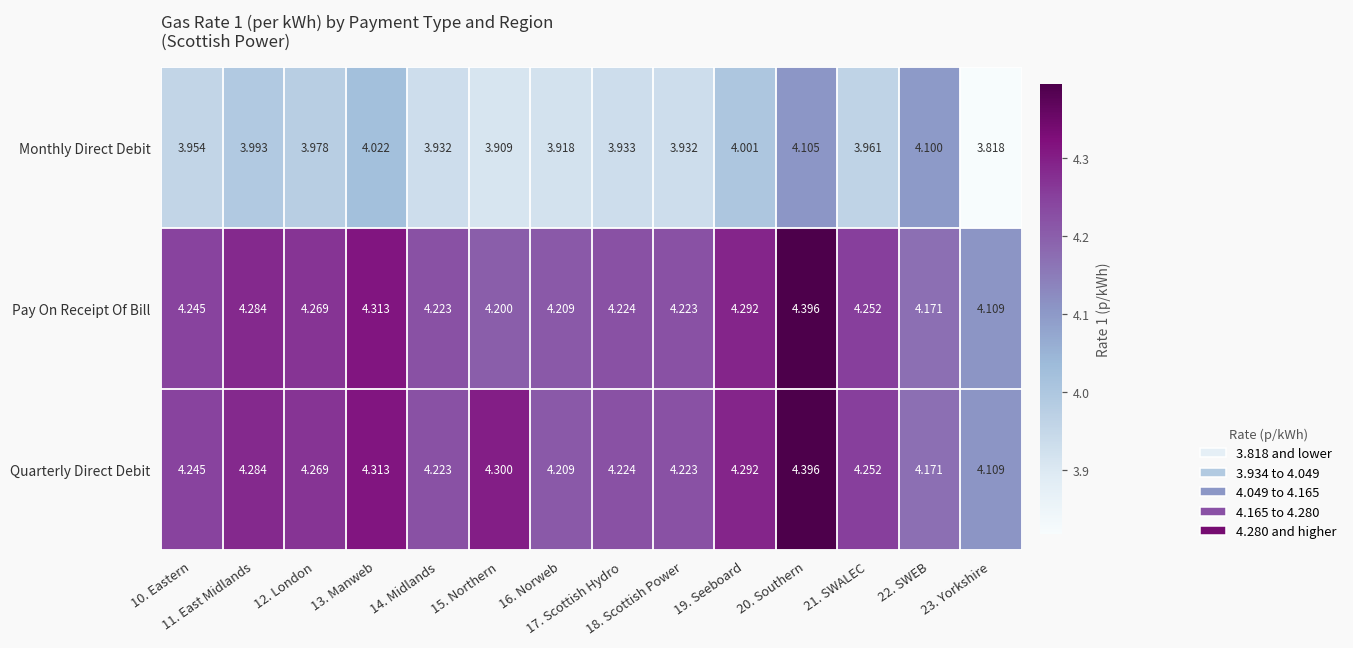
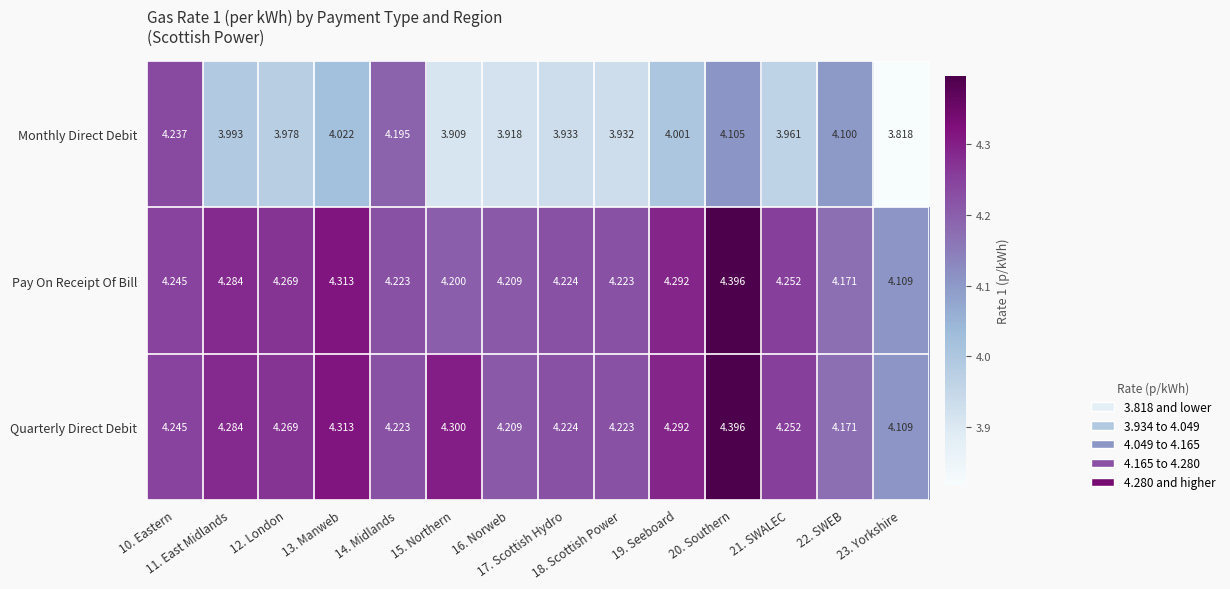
  {
    "Monthly Direct Debit": {
-     "10. Eastern": 3.954,
+     "10. Eastern": 4.237,
      "11. East Midlands": 3.993,
      "12. London": 3.978,
      "13. Manweb": 4.022,
-     "14. Midlands": 3.932,
+     "14. Midlands": 4.195,
      "15. Northern": 3.909,
      "16. Norweb": 3.918,
      "17. Scottish Hydro": 3.933,
      "18. Scottish Power": 3.932,
      "19. Seeboard": 4.001,
      "20. Southern": 4.105,
      "21. SWALEC": 3.961,
      "22. SWEB": 4.100,
      "23. Yorkshire": 3.818
    },
    "Pay On Receipt Of Bill": {
      "10. Eastern": 4.245,
      "11. East Midlands": 4.284,
      "12. London": 4.269,
      "13. Manweb": 4.313,
      "14. Midlands": 4.223,
      "15. Northern": 4.200,
      "16. Norweb": 4.209,
      "17. Scottish Hydro": 4.224,
      "18. Scottish Power": 4.223,
      "19. Seeboard": 4.292,
      "20. Southern": 4.396,
      "21. SWALEC": 4.252,
      "22. SWEB": 4.171,
      "23. Yorkshire": 4.109
    },
    "Quarterly Direct Debit": {
      "10. Eastern": 4.245,
      "11. East Midlands": 4.284,
      "12. London": 4.269,
      "13. Manweb": 4.313,
      "14. Midlands": 4.223,
      "15. Northern": 4.300,
      "16. Norweb": 4.209,
      "17. Scottish Hydro": 4.224,
      "18. Scottish Power": 4.223,
      "19. Seeboard": 4.292,
      "20. Southern": 4.396,
      "21. SWALEC": 4.252,
      "22. SWEB": 4.171,
      "23. Yorkshire": 4.109
    }
  }
